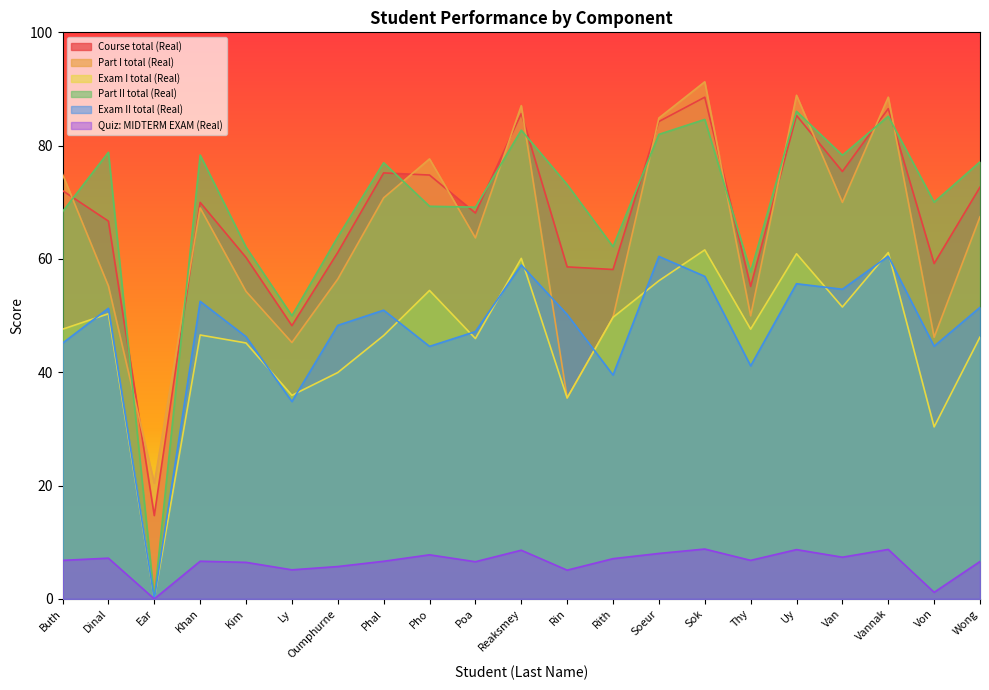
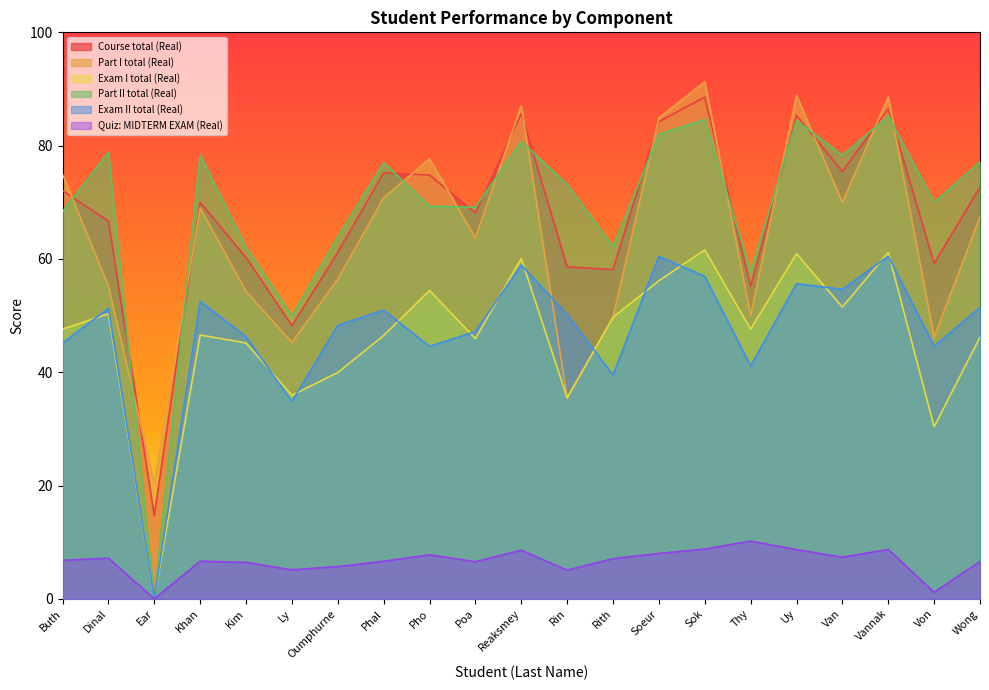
  {
    "Course total (Real)": {
      "Buth": 72,
      "Dinal": 67,
      "Ear": 15,
      "Khan": 70,
      "Kim": 60,
      "Ly": 48,
      "Oumphurne": 61,
      "Phal": 75,
      "Pho": 75,
      "Poa": 68,
      "Reaksmey": 86,
      "Rin": 59,
      "Rith": 58,
      "Soeur": 84,
      "Sok": 89,
      "Thy": 55,
      "Uy": 85,
      "Van": 75,
      "Vannak": 87,
      "Von": 59,
      "Wong": 73
    },
    "Part II total (Real)": {
      "Buth": 68,
      "Dinal": 79,
      "Khan": 78,
      "Kim": 62,
      "Ly": 50,
      "Oumphurne": 64,
      "Phal": 77,
      "Pho": 69,
      "Poa": 69,
-     "Reaksmey": 83,
+     "Reaksmey": 81,
      "Rin": 73,
      "Rith": 62,
      "Soeur": 82,
      "Sok": 85,
      "Thy": 58,
-     "Uy": 86,
+     "Uy": 84,
      "Van": 78,
      "Vannak": 85,
      "Von": 70,
      "Wong": 77
    },
    "Exam II total (Real)": {
      "Buth": 45,
      "Dinal": 51,
      "Khan": 53,
      "Kim": 46,
      "Ly": 35,
      "Oumphurne": 48,
      "Phal": 51,
      "Pho": 45,
      "Poa": 47,
      "Reaksmey": 59,
      "Rin": 50,
      "Rith": 40,
      "Soeur": 60,
      "Sok": 57,
      "Thy": 41,
      "Uy": 56,
      "Van": 55,
      "Vannak": 60,
      "Von": 45,
      "Wong": 51
    },
    "Quiz: MIDTERM EXAM (Real)": {
      "Buth": 7,
      "Dinal": 7,
      "Khan": 7,
      "Kim": 6,
      "Ly": 5,
      "Oumphurne": 6,
      "Phal": 7,
      "Pho": 8,
      "Poa": 7,
      "Reaksmey": 9,
      "Rin": 5,
      "Rith": 7,
      "Soeur": 8,
      "Sok": 9,
-     "Thy": 7,
+     "Thy": 10,
      "Uy": 9,
      "Van": 7,
      "Vannak": 9,
      "Von": 1,
      "Wong": 7
    }
  }
